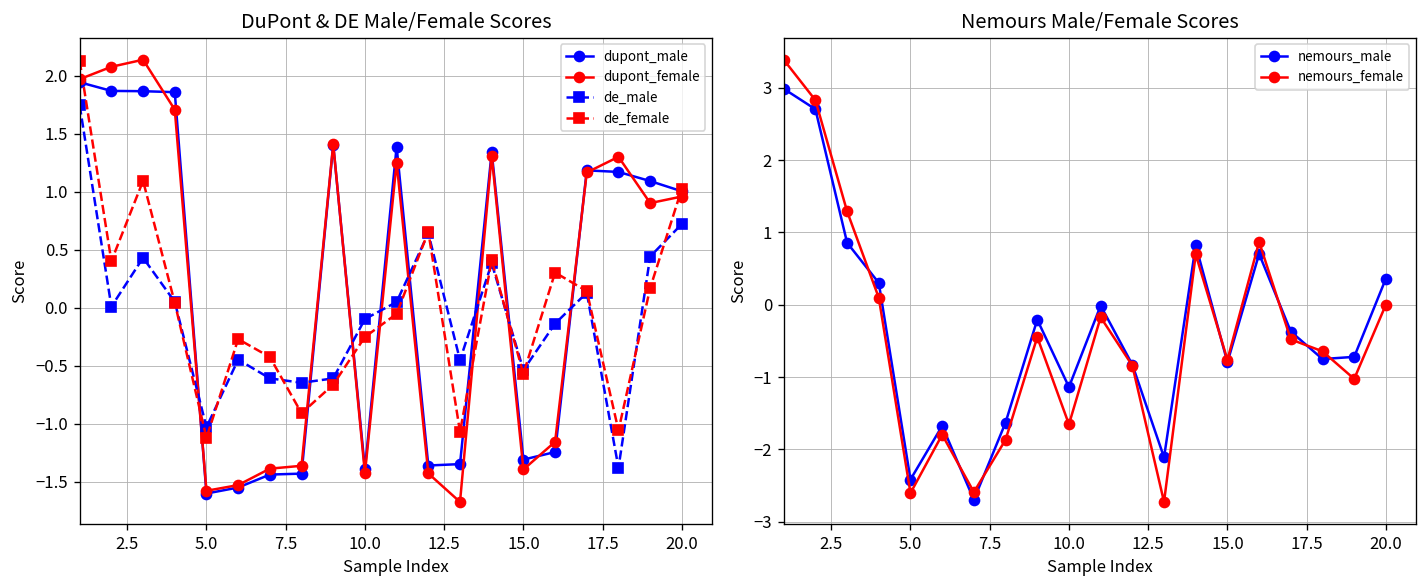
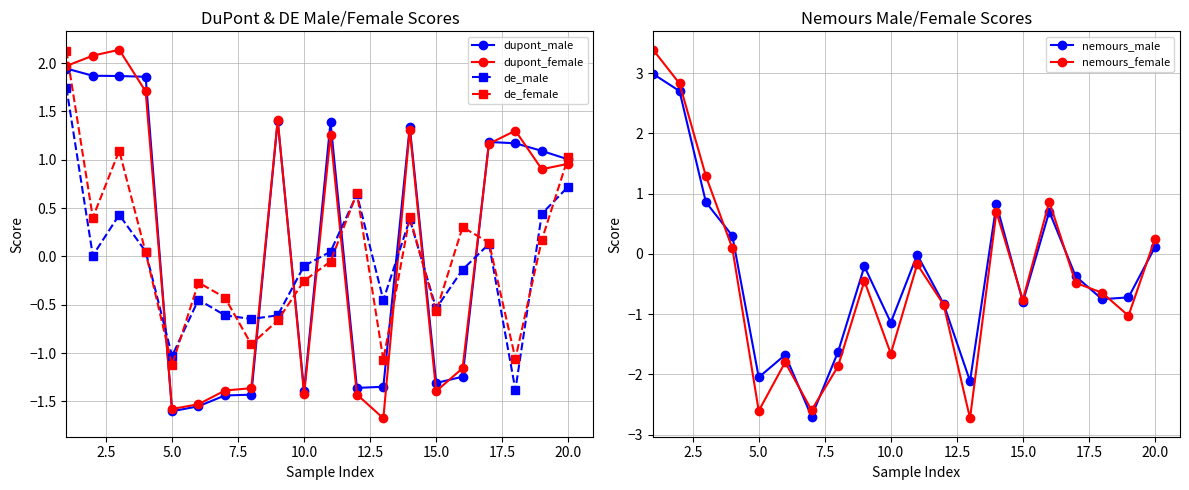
  {
    "Nemours Male/Female Scores": {
      "nemours_male": {
-       "5.0": -2.4,
+       "5.0": -2.0,
        "10.0": -1.1,
-       "20.0": 0.4
+       "20.0": 0.1
      },
      "nemours_female": {
        "5.0": -2.6,
        "10.0": -1.7,
-       "20.0": 0.0
+       "20.0": 0.2
      }
    }
  }
